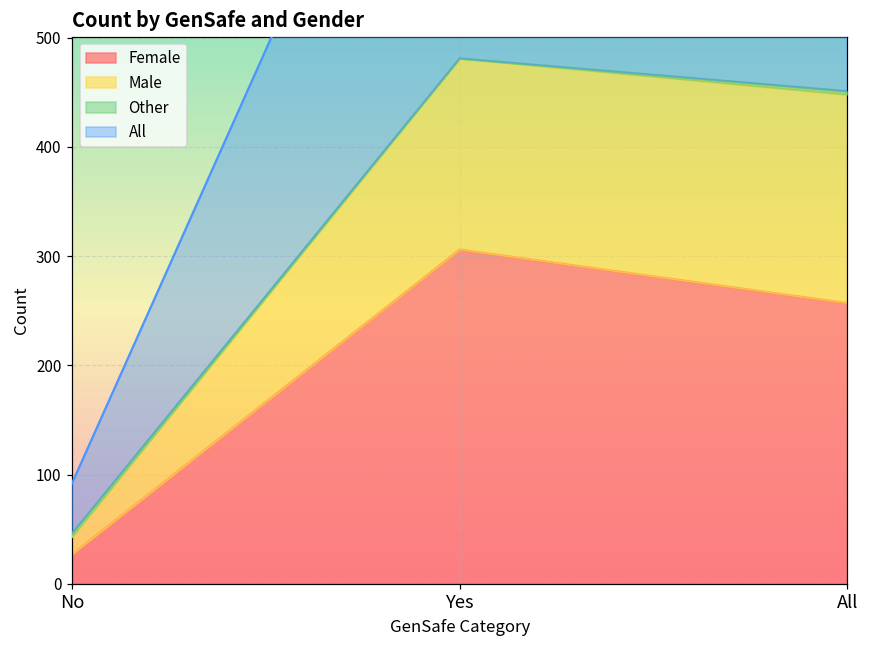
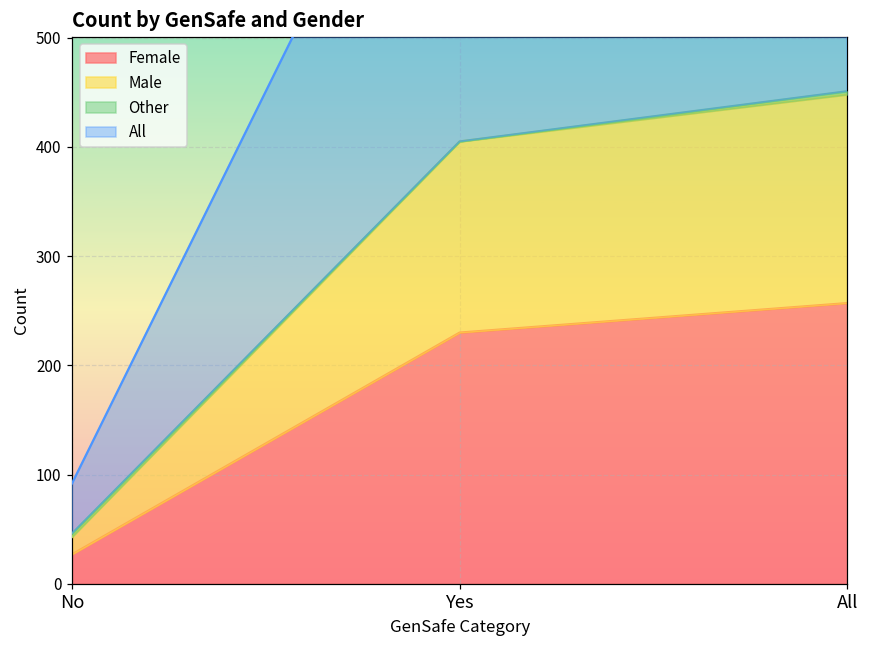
  {
    "Female": {
      "No": 30,
-     "Yes": 310,
+     "Yes": 230,
      "All": 260
    },
    "Male": {
      "No": 20,
      "All": 190
    },
    "Other": {
      "No": 50,
      "All": 450
    },
    "All": {
      "No": 50
    }
  }
